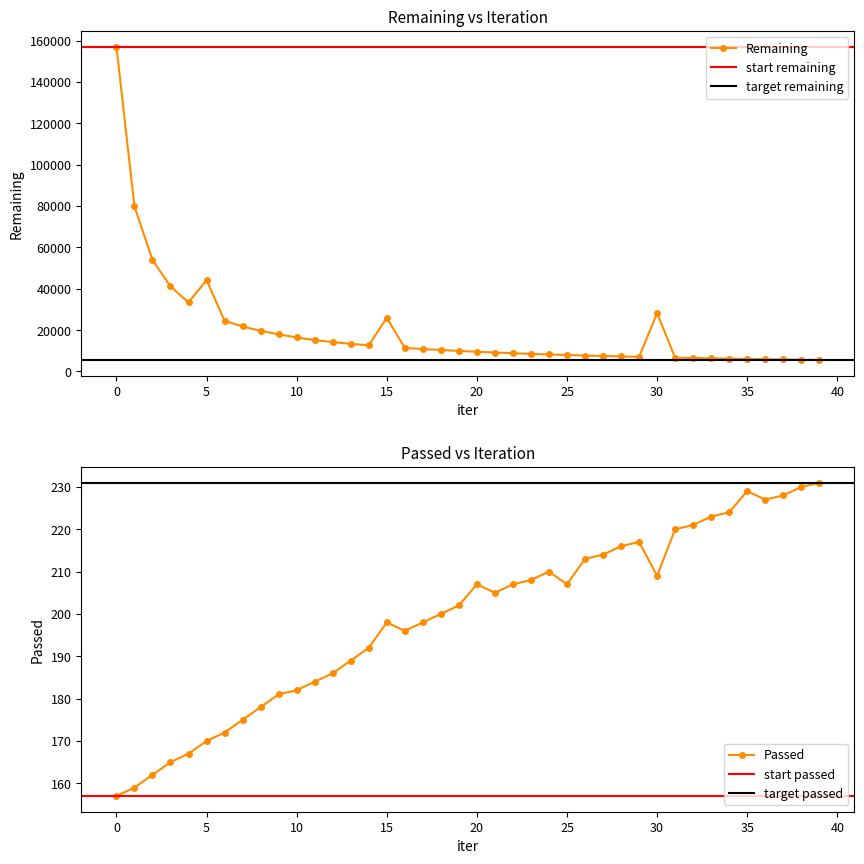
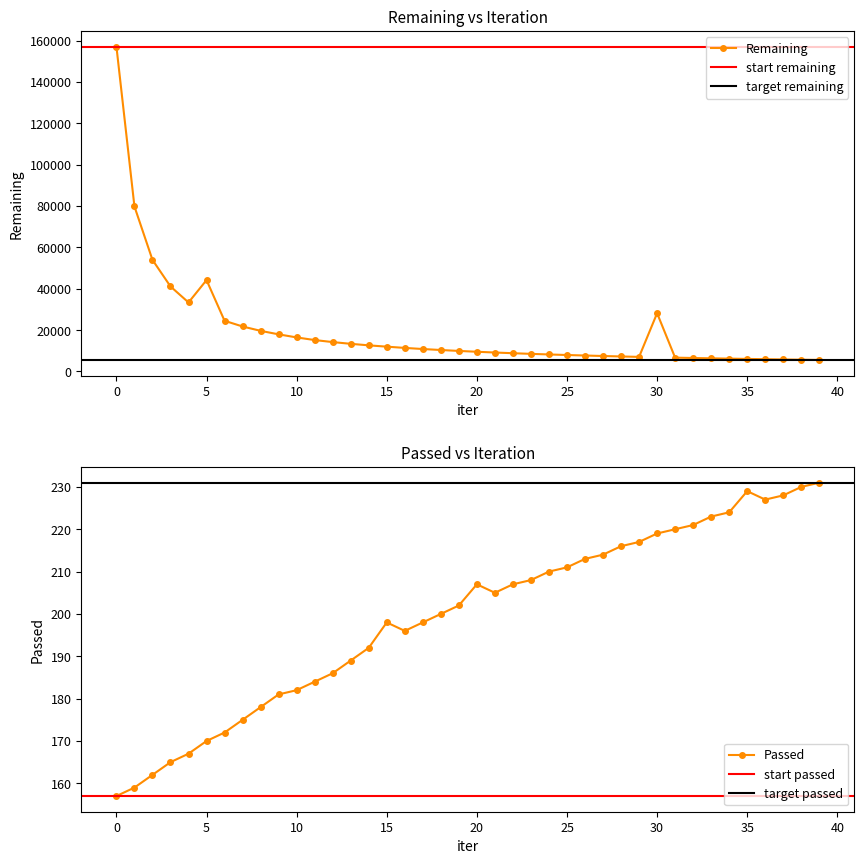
  {
    "Remaining vs Iteration": {
      "0": 157000,
      "5": 44000,
      "10": 16000,
-     "15": 26000,
+     "15": 12000,
      "20": 10000,
      "25": 8000,
      "30": 28000,
      "35": 6000
    },
    "Passed vs Iteration": {
      "0": 157,
      "5": 170,
      "10": 182,
      "15": 198,
      "20": 207,
-     "25": 207,
-     "30": 209,
+     "25": 211,
+     "30": 219,
      "35": 229
    }
  }
